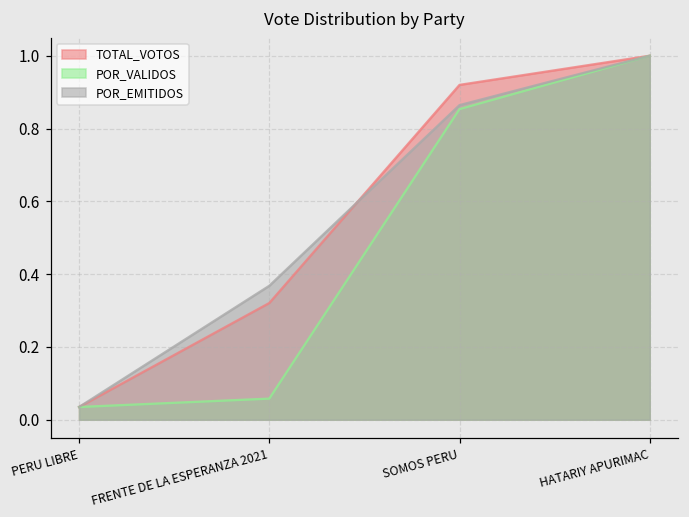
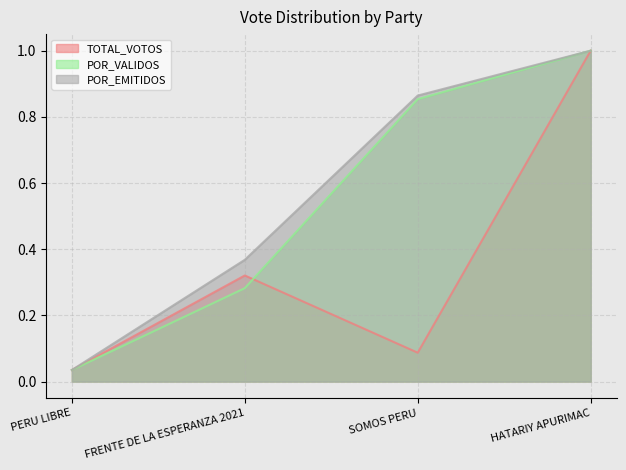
  {
    "TOTAL_VOTOS": {
      "FRENTE DE LA ESPERANZA 2021": 0.32,
-     "SOMOS PERU": 0.92
+     "SOMOS PERU": 0.09
    },
    "POR_VALIDOS": {
-     "FRENTE DE LA ESPERANZA 2021": 0.06,
+     "FRENTE DE LA ESPERANZA 2021": 0.28,
      "SOMOS PERU": 0.85
    },
    "POR_EMITIDOS": {
      "FRENTE DE LA ESPERANZA 2021": 0.37,
      "SOMOS PERU": 0.86
    }
  }
